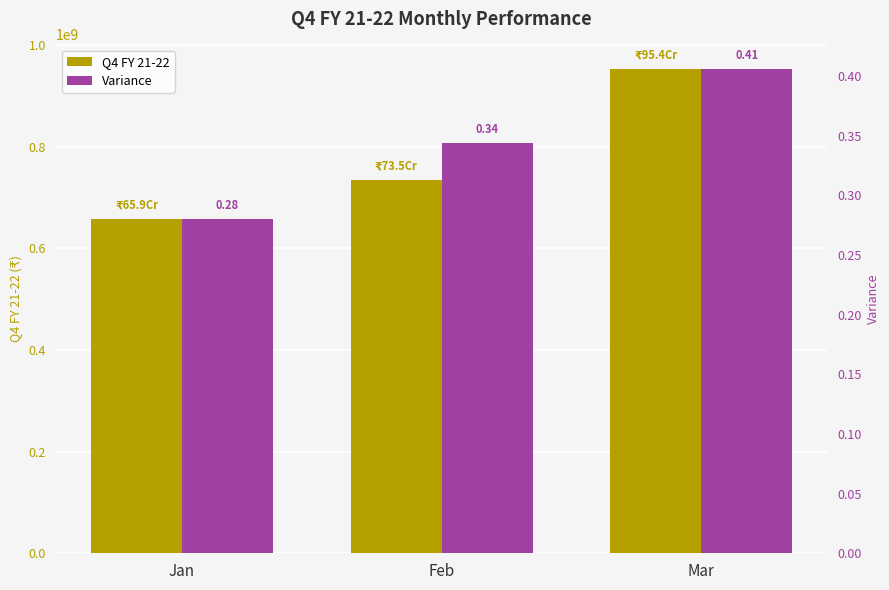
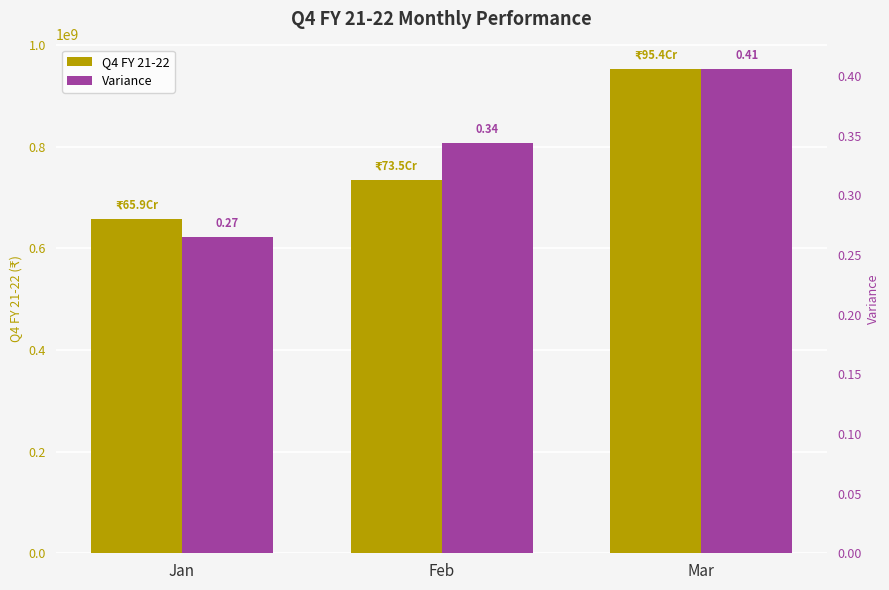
  {
    "Variance": {
-     "Jan": 0.28,
+     "Jan": 0.27,
      "Feb": 0.34,
      "Mar": 0.41
    }
  }
